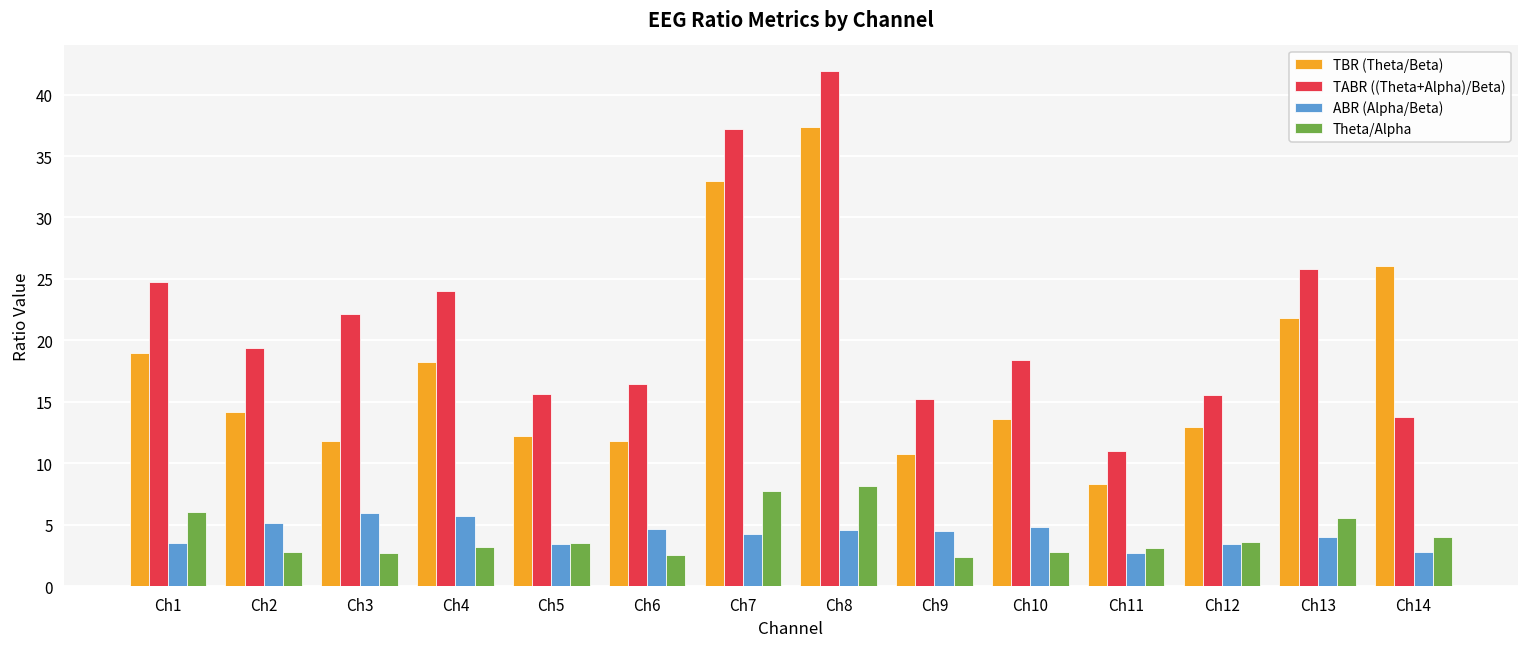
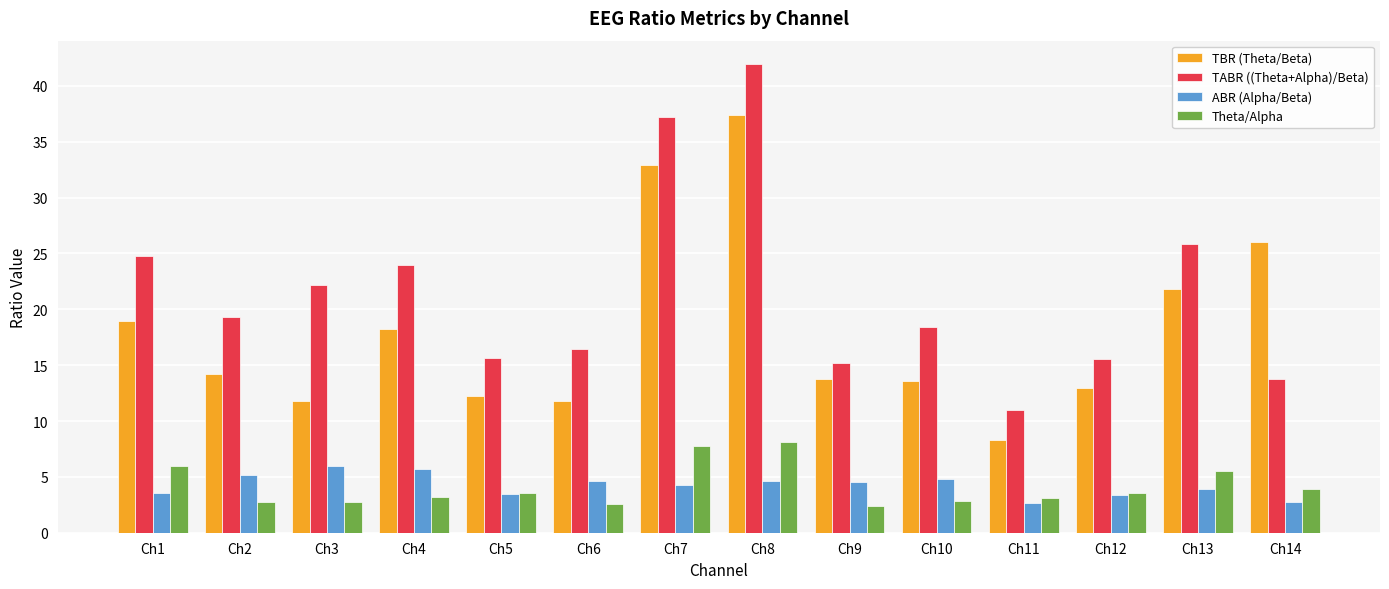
  {
    "TBR (Theta/Beta)": {
      "Ch1": 19.0,
      "Ch2": 14.2,
      "Ch3": 11.8,
      "Ch4": 18.3,
      "Ch5": 12.2,
      "Ch6": 11.8,
      "Ch7": 32.9,
      "Ch8": 37.4,
-     "Ch9": 10.7,
+     "Ch9": 13.8,
      "Ch10": 13.6,
      "Ch11": 8.3,
      "Ch12": 12.9,
      "Ch13": 21.9,
      "Ch14": 26.0
    },
    "TABR ((Theta+Alpha)/Beta)": {
      "Ch1": 24.7,
      "Ch2": 19.3,
      "Ch3": 22.2,
      "Ch4": 24.0,
      "Ch5": 15.7,
      "Ch6": 16.4,
      "Ch7": 37.2,
      "Ch8": 42.0,
      "Ch9": 15.2,
      "Ch10": 18.4,
      "Ch11": 11.0,
      "Ch12": 15.6,
      "Ch13": 25.8,
      "Ch14": 13.7
    },
    "ABR (Alpha/Beta)": {
      "Ch1": 3.5,
      "Ch2": 5.1,
      "Ch3": 6.0,
      "Ch4": 5.7,
      "Ch5": 3.4,
      "Ch6": 4.6,
      "Ch7": 4.2,
      "Ch8": 4.6,
      "Ch9": 4.5,
      "Ch10": 4.8,
      "Ch11": 2.7,
      "Ch12": 3.4,
      "Ch13": 4.0,
      "Ch14": 2.8
    },
    "Theta/Alpha": {
      "Ch1": 6.0,
      "Ch2": 2.8,
      "Ch3": 2.7,
      "Ch4": 3.2,
      "Ch5": 3.5,
      "Ch6": 2.5,
      "Ch7": 7.8,
      "Ch8": 8.1,
      "Ch9": 2.4,
      "Ch10": 2.8,
      "Ch11": 3.1,
      "Ch12": 3.6,
      "Ch13": 5.5,
      "Ch14": 4.0
    }
  }
